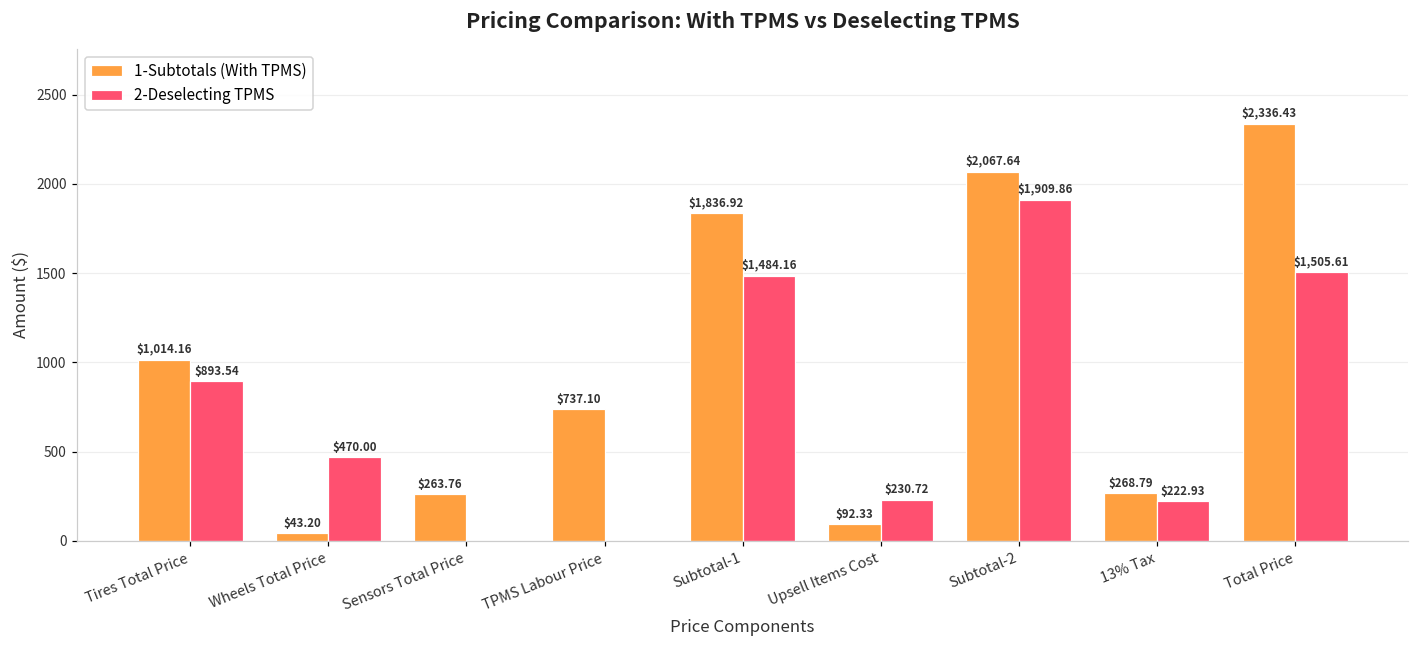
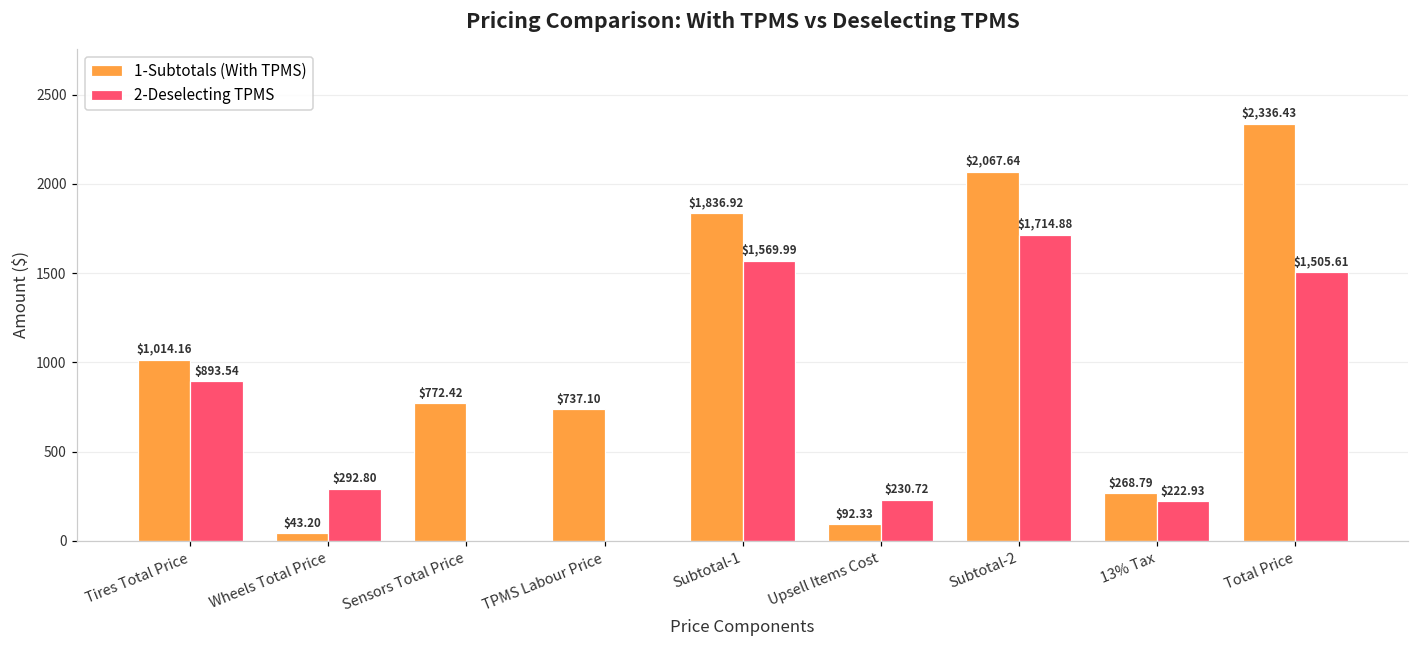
  {
    "1-Subtotals (With TPMS)": {
      "Tires Total Price": "$1,014.16",
      "Wheels Total Price": "$43.20",
-     "Sensors Total Price": "$263.76",
+     "Sensors Total Price": "$772.42",
      "TPMS Labour Price": "$737.10",
      "Subtotal-1": "$1,836.92",
      "Upsell Items Cost": "$92.33",
      "Subtotal-2": "$2,067.64",
      "13% Tax": "$268.79",
      "Total Price": "$2,336.43"
    },
    "2-Deselecting TPMS": {
      "Tires Total Price": "$893.54",
-     "Wheels Total Price": "$470.00",
-     "Subtotal-1": "$1,484.16",
+     "Wheels Total Price": "$292.80",
+     "Subtotal-1": "$1,569.99",
      "Upsell Items Cost": "$230.72",
-     "Subtotal-2": "$1,909.86",
+     "Subtotal-2": "$1,714.88",
      "13% Tax": "$222.93",
      "Total Price": "$1,505.61"
    }
  }
